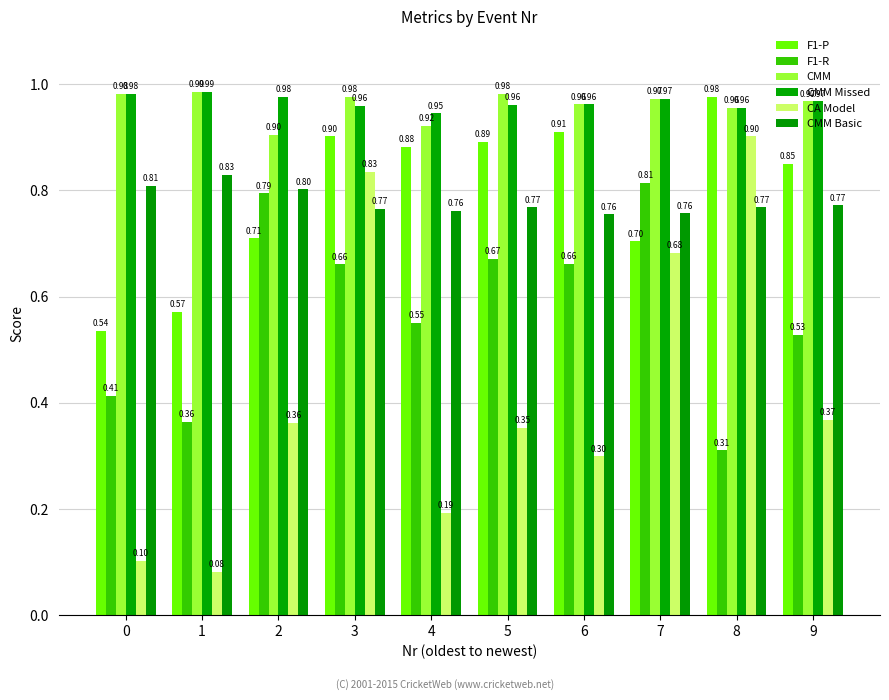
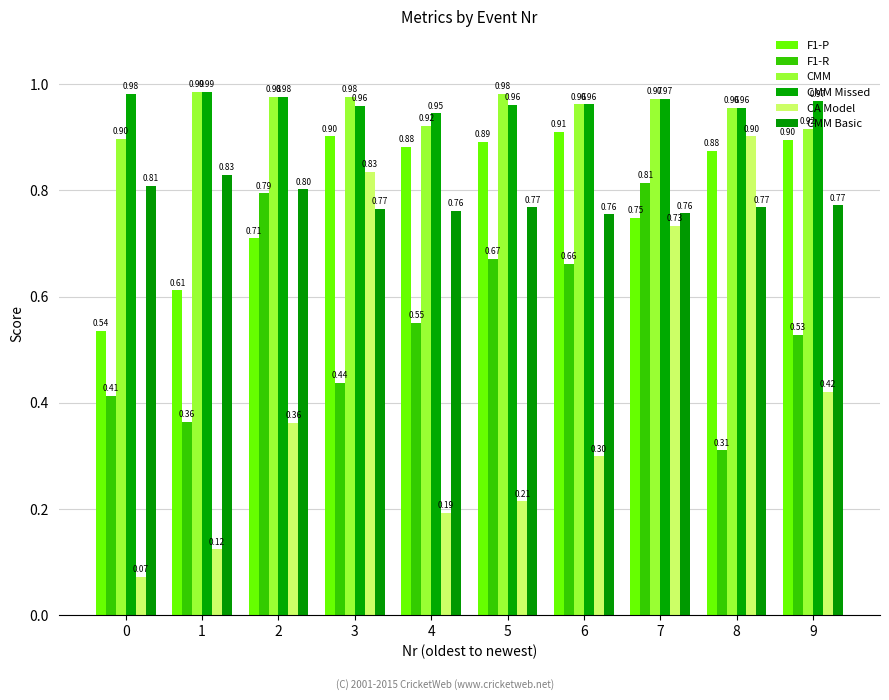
  {
    "F1-P": {
      "0": 0.54,
-     "1": 0.57,
+     "1": 0.61,
      "2": 0.71,
      "3": 0.90,
      "4": 0.88,
      "5": 0.89,
      "6": 0.91,
-     "7": 0.70,
-     "8": 0.98,
-     "9": 0.85
+     "7": 0.75,
+     "8": 0.88,
+     "9": 0.90
    },
    "F1-R": {
      "0": 0.41,
      "1": 0.36,
      "2": 0.79,
-     "3": 0.66,
+     "3": 0.44,
      "4": 0.55,
      "5": 0.67,
      "6": 0.66,
      "7": 0.81,
      "8": 0.31,
      "9": 0.53
    },
    "CMM": {
-     "0": 0.98,
-     "2": 0.90,
+     "0": 0.90,
+     "2": 0.98,
      "3": 0.98,
      "4": 0.92,
      "5": 0.98,
-     "9": 0.97
+     "9": 0.92
    },
    "CA Model": {
-     "0": 0.10,
-     "1": 0.08,
+     "0": 0.07,
+     "1": 0.12,
      "2": 0.36,
      "3": 0.83,
      "4": 0.19,
-     "5": 0.35,
+     "5": 0.21,
      "6": 0.30,
-     "7": 0.68,
+     "7": 0.73,
      "8": 0.90,
-     "9": 0.37
+     "9": 0.42
    }
  }
